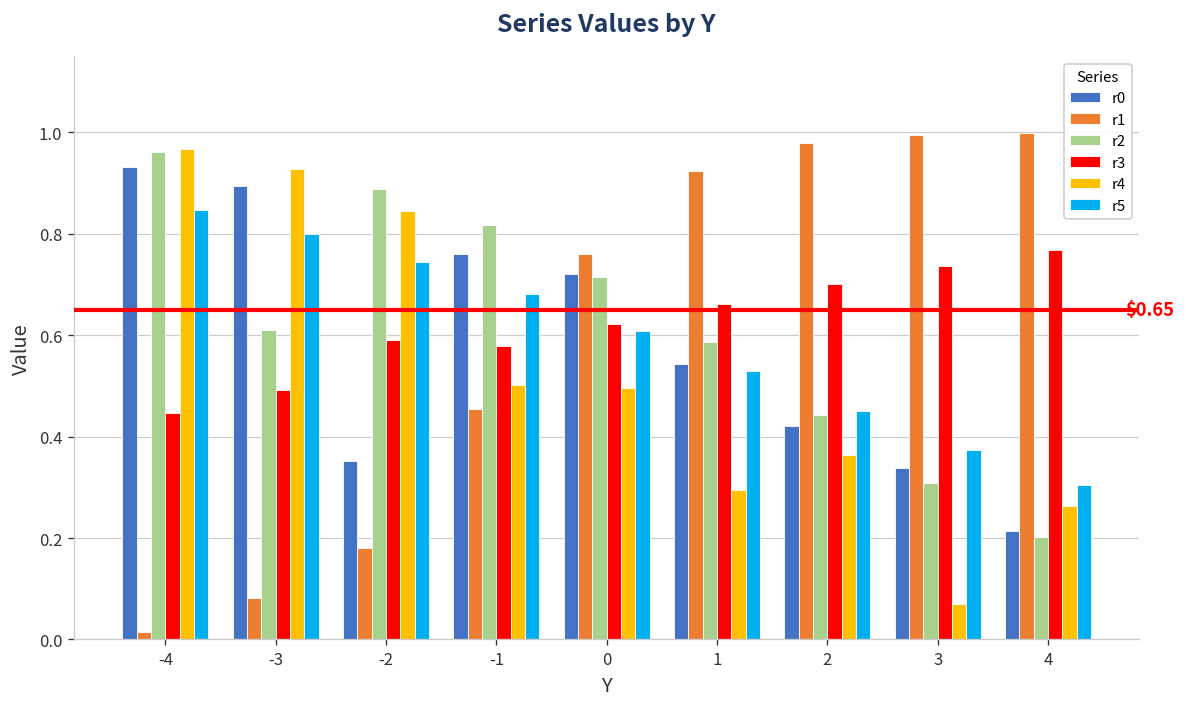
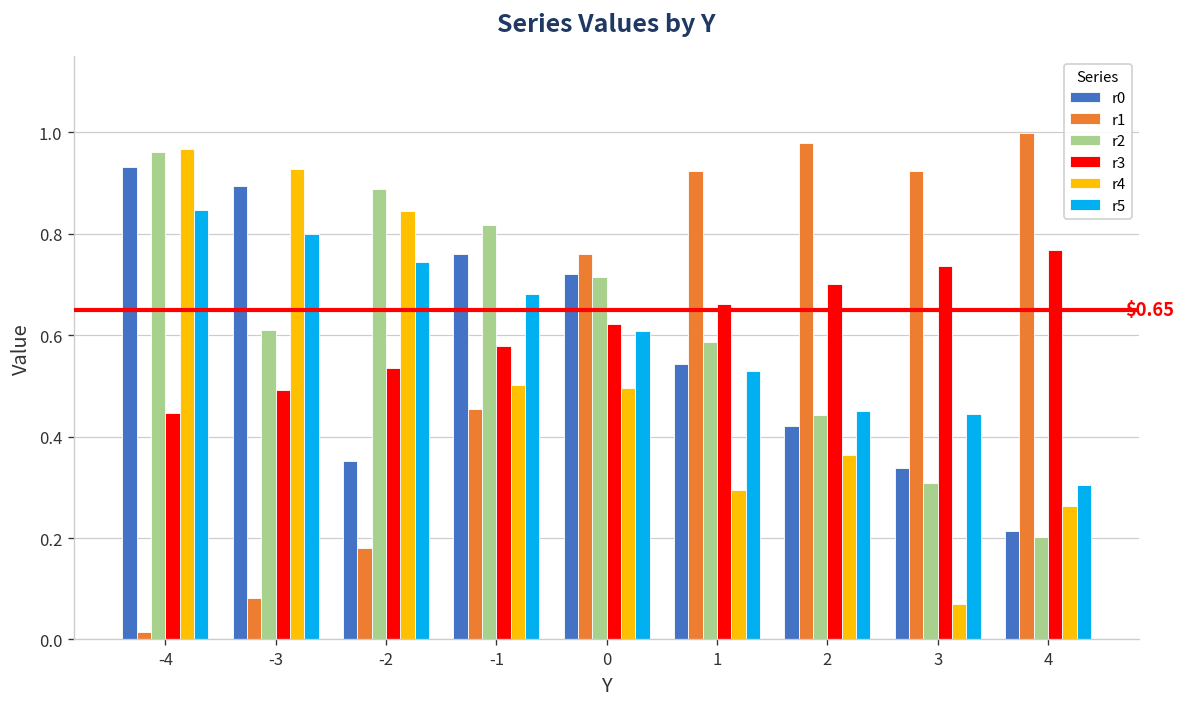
  {
    "r0": {
      "-4": 0.93,
      "-3": 0.89,
      "-2": 0.35,
      "-1": 0.76,
      "0": 0.72,
      "1": 0.54,
      "2": 0.42,
      "3": 0.34,
      "4": 0.21
    },
    "r1": {
      "-4": 0.01,
      "-3": 0.08,
      "-2": 0.18,
      "-1": 0.45,
      "0": 0.76,
      "1": 0.92,
      "2": 0.98,
-     "3": 0.99,
+     "3": 0.92,
      "4": 1.00
    },
    "r2": {
      "-4": 0.96,
      "-3": 0.61,
      "-2": 0.89,
      "-1": 0.82,
      "0": 0.72,
      "1": 0.59,
      "2": 0.44,
      "3": 0.31,
      "4": 0.20
    },
    "r3": {
      "-4": 0.45,
      "-3": 0.49,
-     "-2": 0.59,
+     "-2": 0.54,
      "-1": 0.58,
      "0": 0.62,
      "1": 0.66,
      "2": 0.70,
      "3": 0.74,
      "4": 0.77
    },
    "r4": {
      "-4": 0.97,
      "-3": 0.93,
      "-2": 0.85,
      "-1": 0.50,
      "0": 0.50,
      "1": 0.29,
      "2": 0.36,
      "3": 0.07,
      "4": 0.26
    },
    "r5": {
      "-4": 0.85,
      "-3": 0.80,
      "-2": 0.75,
      "-1": 0.68,
      "0": 0.61,
      "1": 0.53,
      "2": 0.45,
-     "3": 0.37,
+     "3": 0.44,
      "4": 0.30
    }
  }
